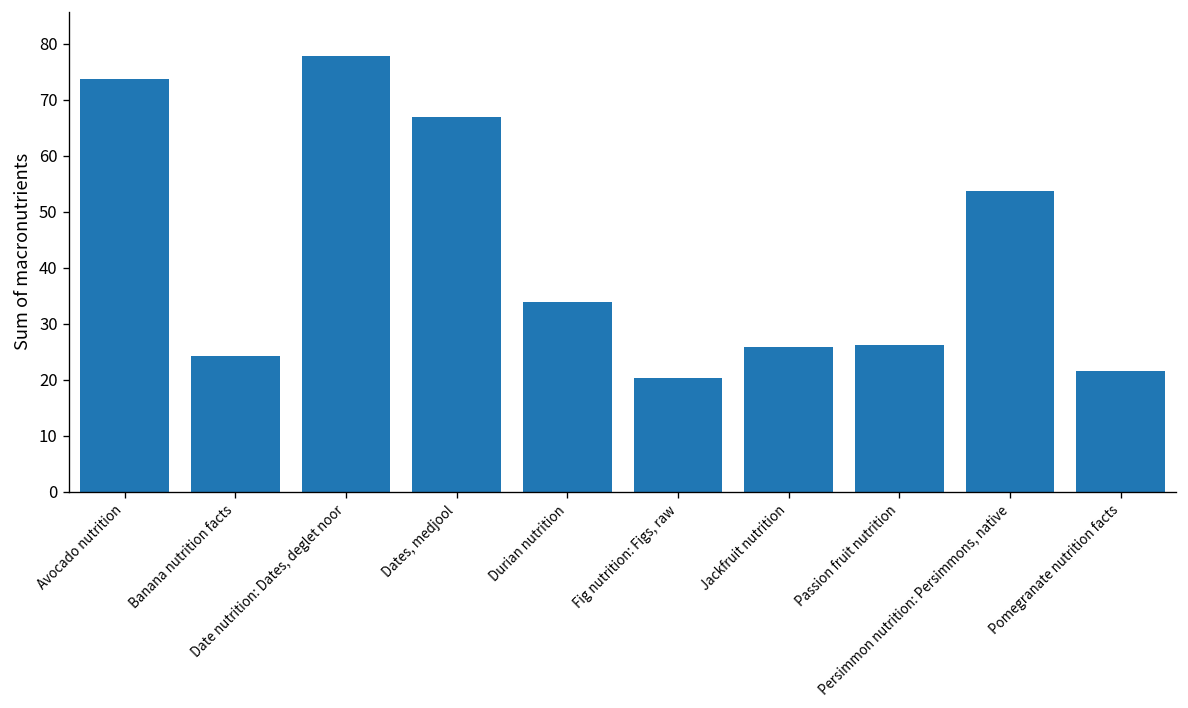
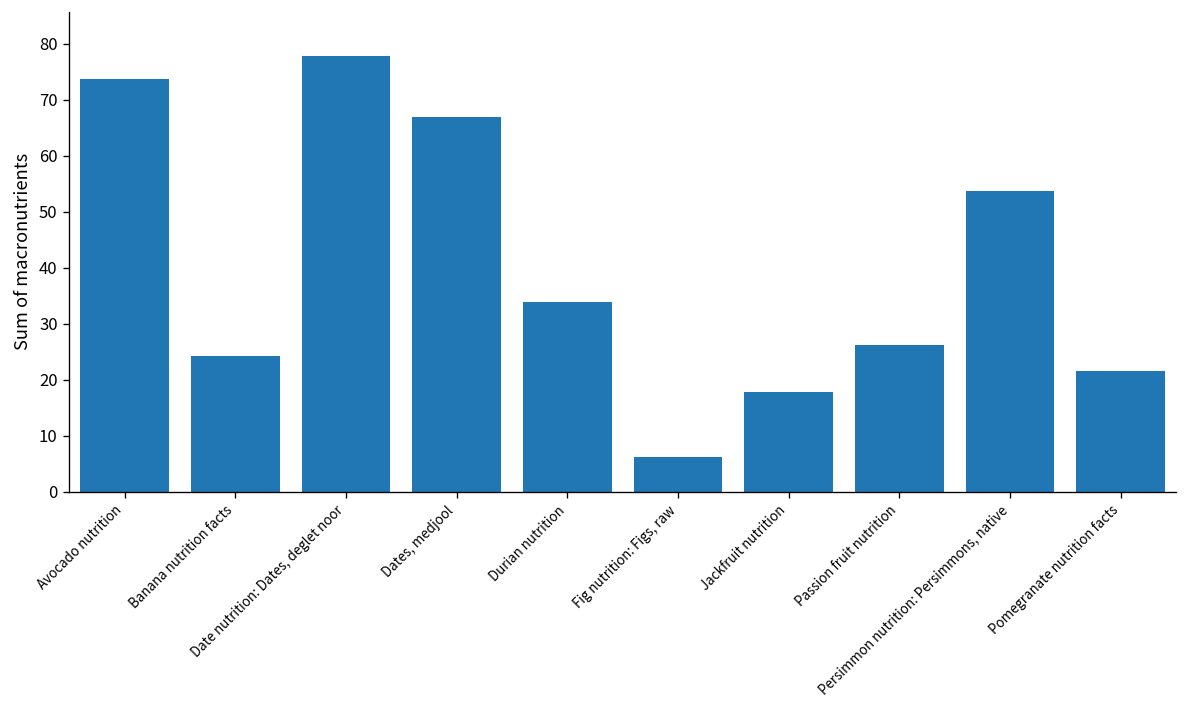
  {
    "Avocado nutrition": 74,
    "Banana nutrition facts": 24,
    "Date nutrition: Dates, deglet noor": 78,
    "Dates, medjool": 67,
    "Durian nutrition": 34,
-   "Fig nutrition: Figs, raw": 20,
-   "Jackfruit nutrition": 26,
+   "Fig nutrition: Figs, raw": 6,
+   "Jackfruit nutrition": 18,
    "Passion fruit nutrition": 26,
    "Persimmon nutrition: Persimmons, native": 54,
    "Pomegranate nutrition facts": 22
  }
